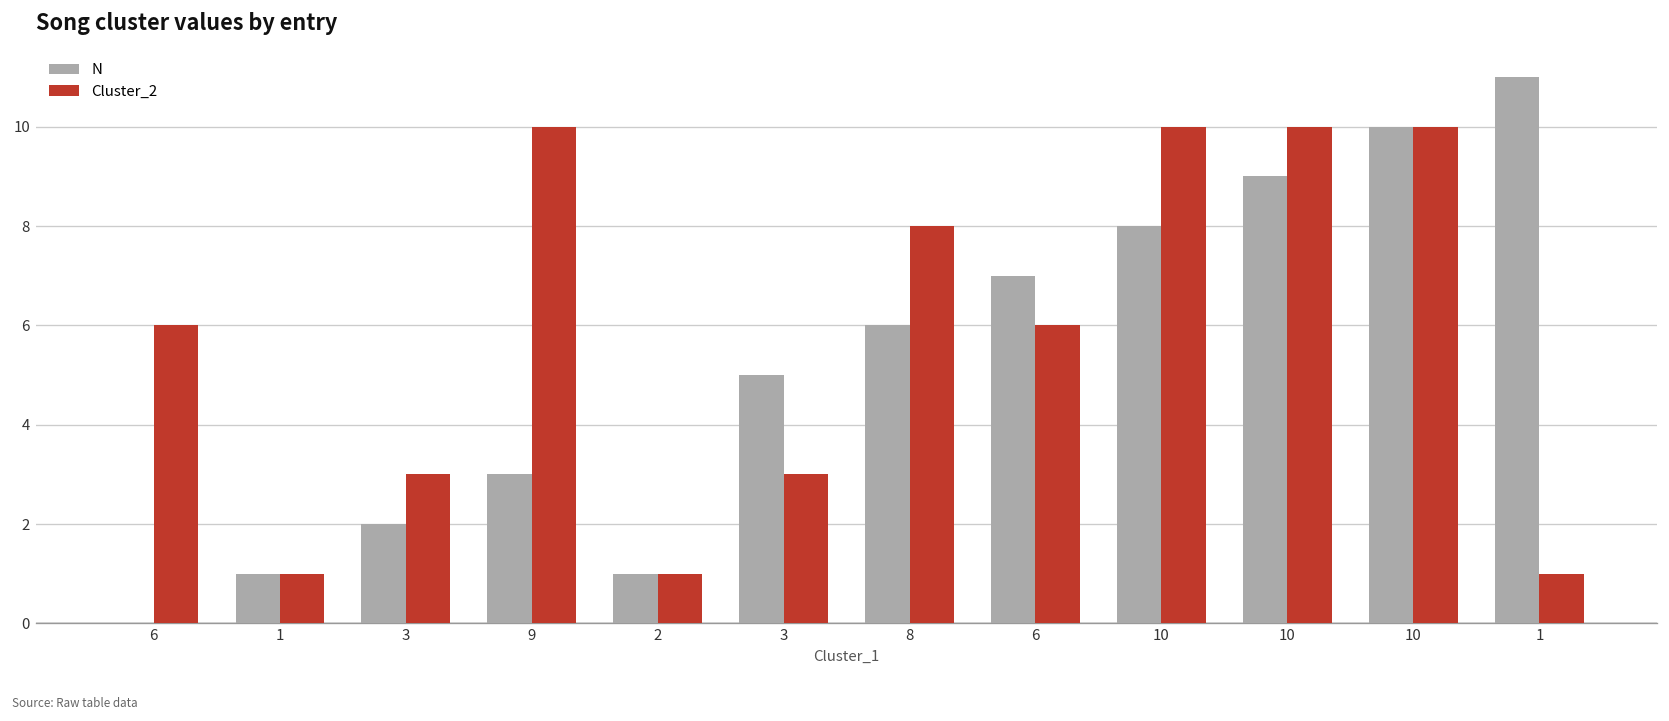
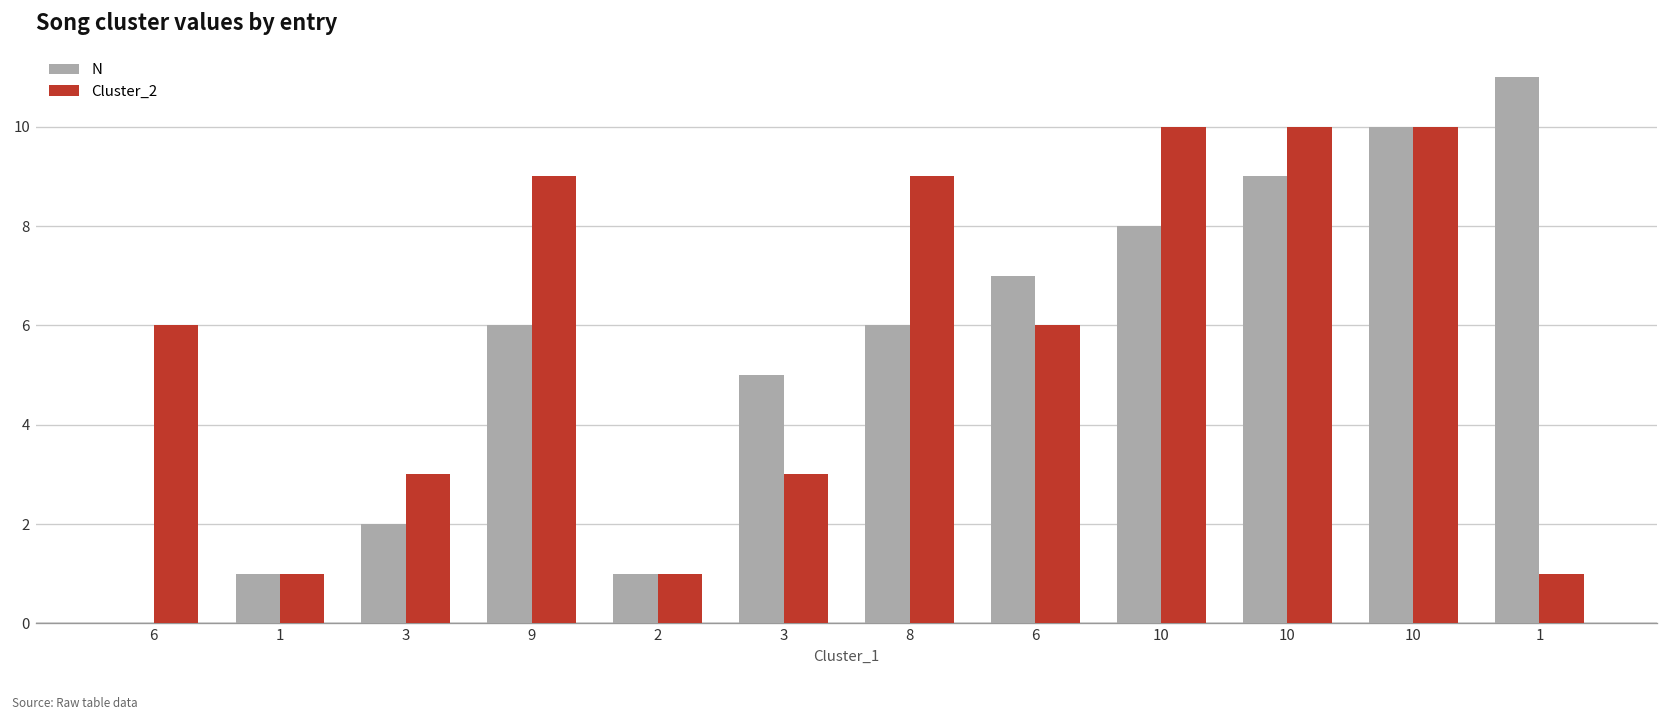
  {
    "N": {
-     "9": 3,
+     "9": 6,
      "2": 1,
      "8": 6
    },
    "Cluster_2": {
-     "9": 10,
+     "9": 9,
      "2": 1,
-     "8": 8
+     "8": 9
    }
  }
